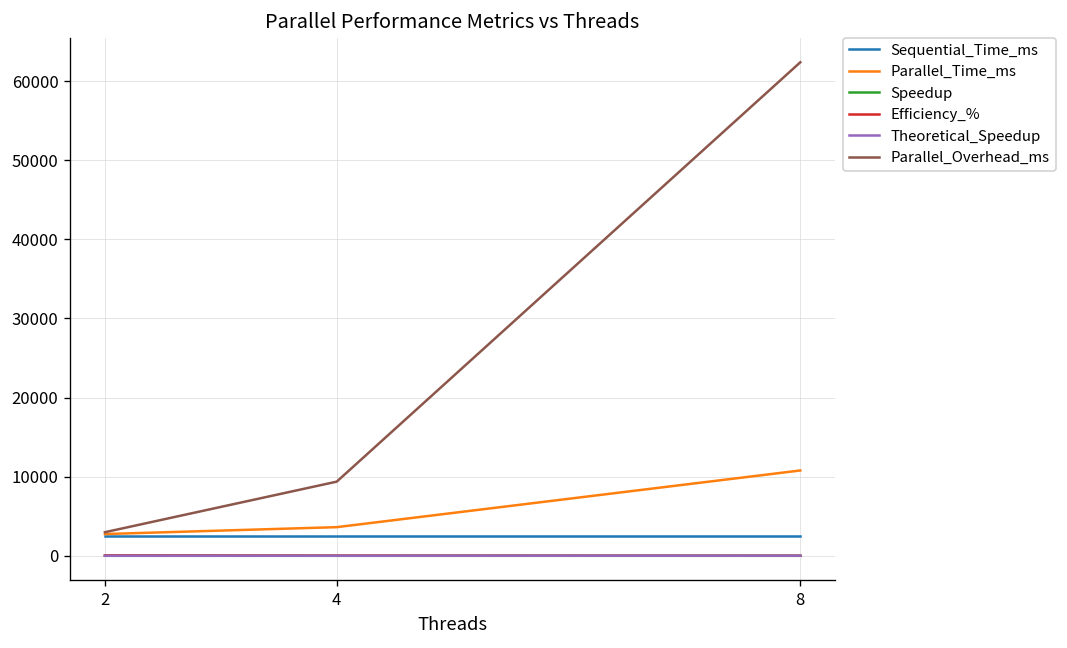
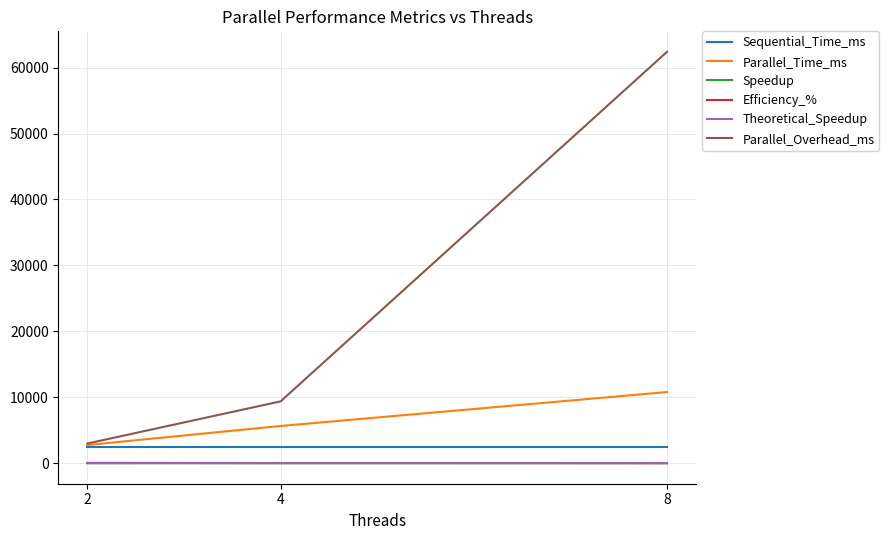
  {
    "Sequential_Time_ms": {
      "4": 3000,
      "8": 3000
    },
    "Parallel_Time_ms": {
-     "4": 4000,
+     "4": 6000,
      "8": 11000
    },
    "Theoretical_Speedup": {
      "2": 0,
      "4": 0,
      "8": 0
    },
    "Parallel_Overhead_ms": {
      "4": 9000,
      "8": 62000
    }
  }
